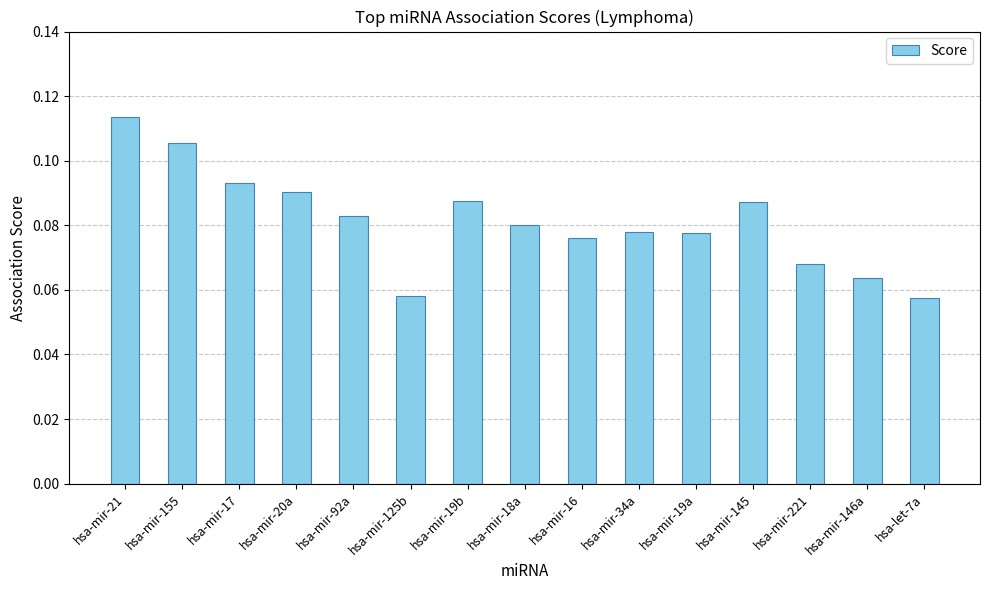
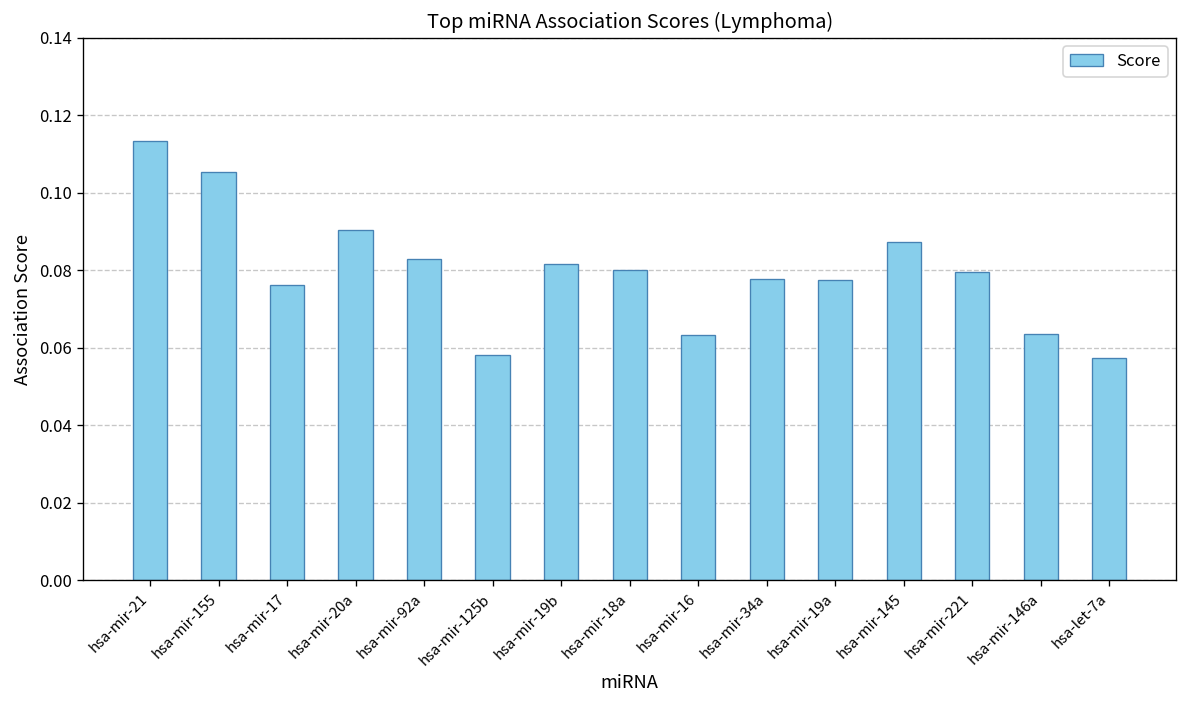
  {
    "hsa-mir-21": 0.113,
    "hsa-mir-155": 0.105,
-   "hsa-mir-17": 0.093,
+   "hsa-mir-17": 0.076,
    "hsa-mir-20a": 0.090,
    "hsa-mir-92a": 0.083,
    "hsa-mir-125b": 0.058,
-   "hsa-mir-19b": 0.088,
+   "hsa-mir-19b": 0.082,
    "hsa-mir-18a": 0.080,
-   "hsa-mir-16": 0.076,
+   "hsa-mir-16": 0.063,
    "hsa-mir-34a": 0.078,
    "hsa-mir-19a": 0.078,
    "hsa-mir-145": 0.087,
-   "hsa-mir-221": 0.068,
+   "hsa-mir-221": 0.080,
    "hsa-mir-146a": 0.064,
    "hsa-let-7a": 0.057
  }
